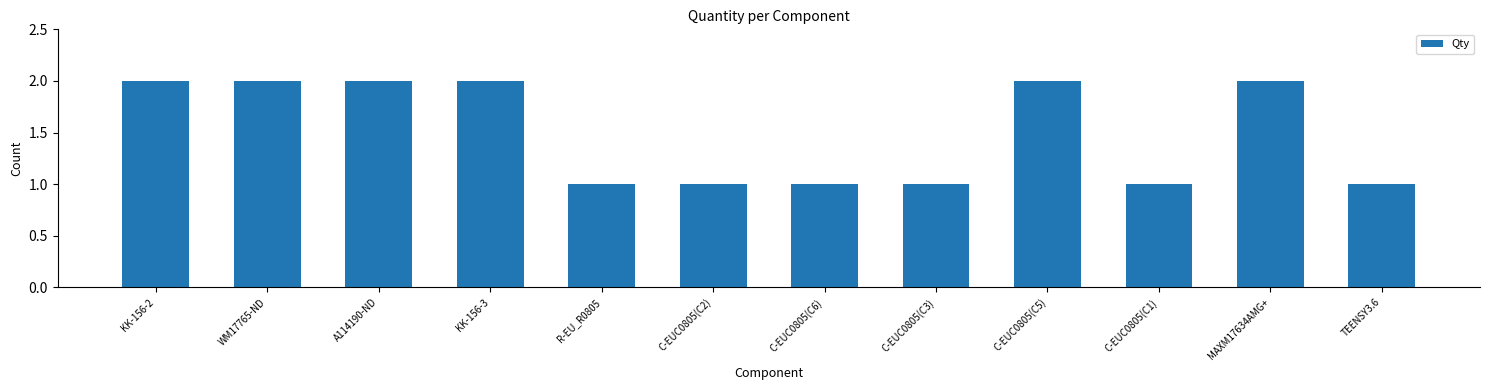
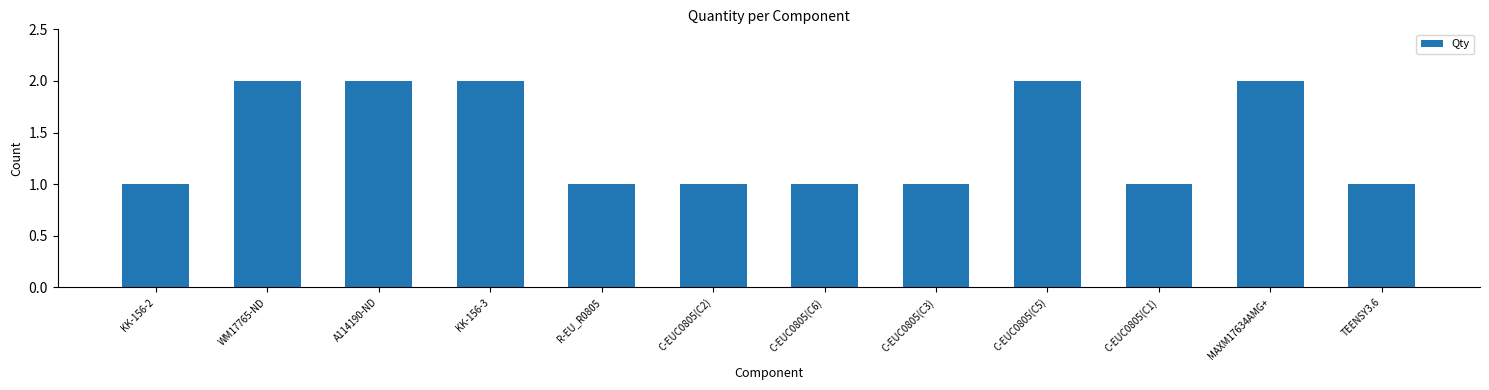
  {
-   "KK-156-2": 2,
+   "KK-156-2": 1,
    "WM17765-ND": 2,
    "A114190-ND": 2,
    "KK-156-3": 2,
    "R-EU_R0805": 1,
    "C-EUC0805(C2)": 1,
    "C-EUC0805(C6)": 1,
    "C-EUC0805(C3)": 1,
    "C-EUC0805(C5)": 2,
    "C-EUC0805(C1)": 1,
    "MAXM17634AMG+": 2,
    "TEENSY3.6": 1
  }
